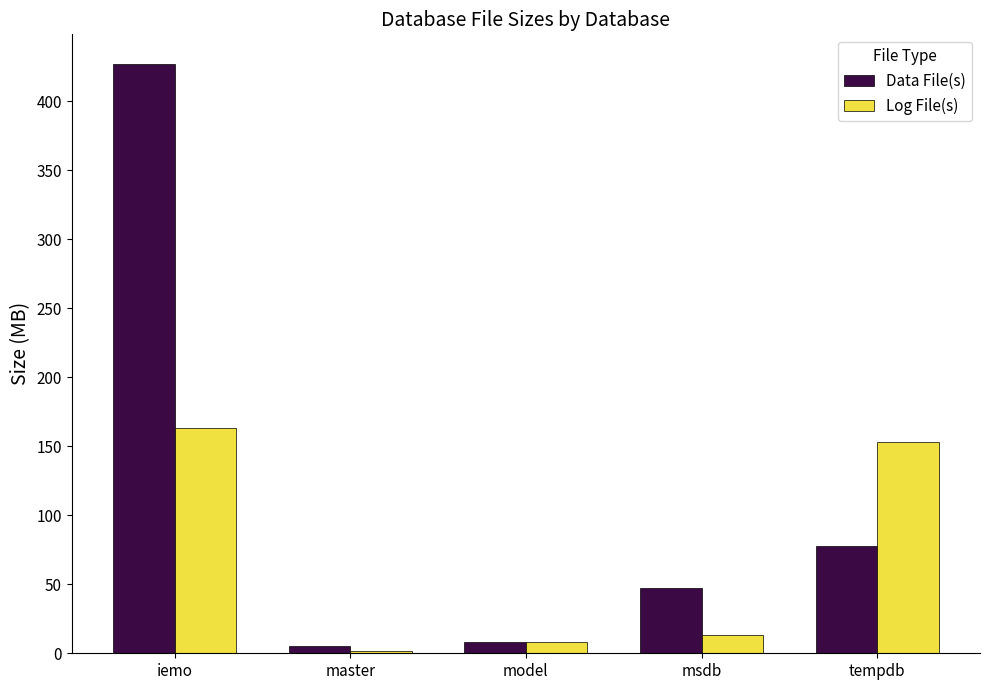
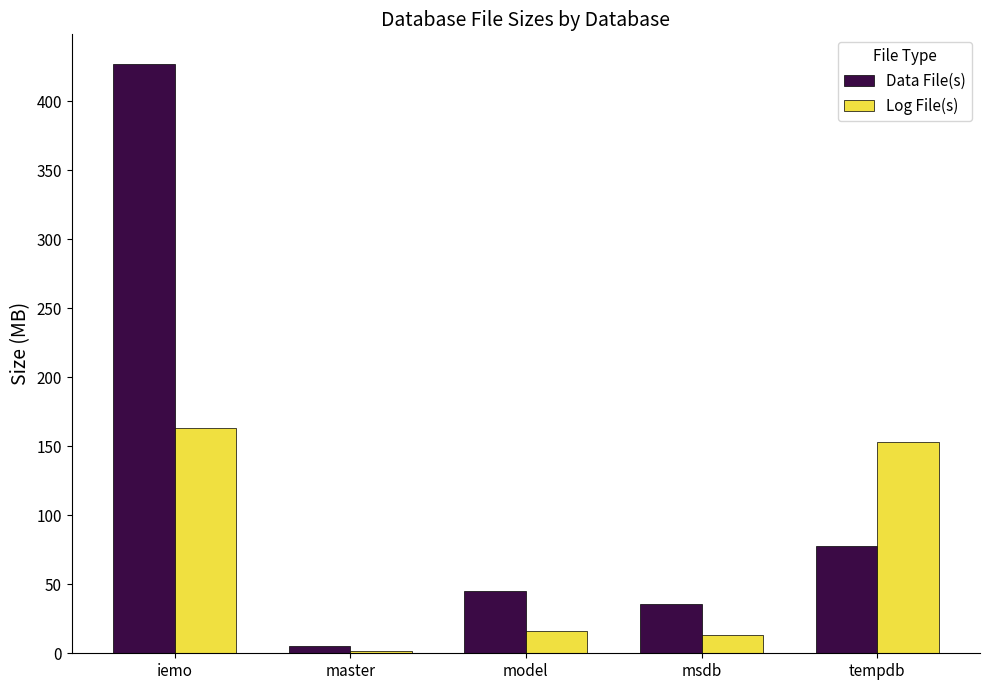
  {
    "Data File(s)": {
      "iemo": 427,
      "master": 5,
-     "model": 8,
-     "msdb": 47,
+     "model": 45,
+     "msdb": 36,
      "tempdb": 78
    },
    "Log File(s)": {
      "iemo": 163,
      "master": 2,
-     "model": 8,
+     "model": 16,
      "msdb": 13,
      "tempdb": 153
    }
  }
